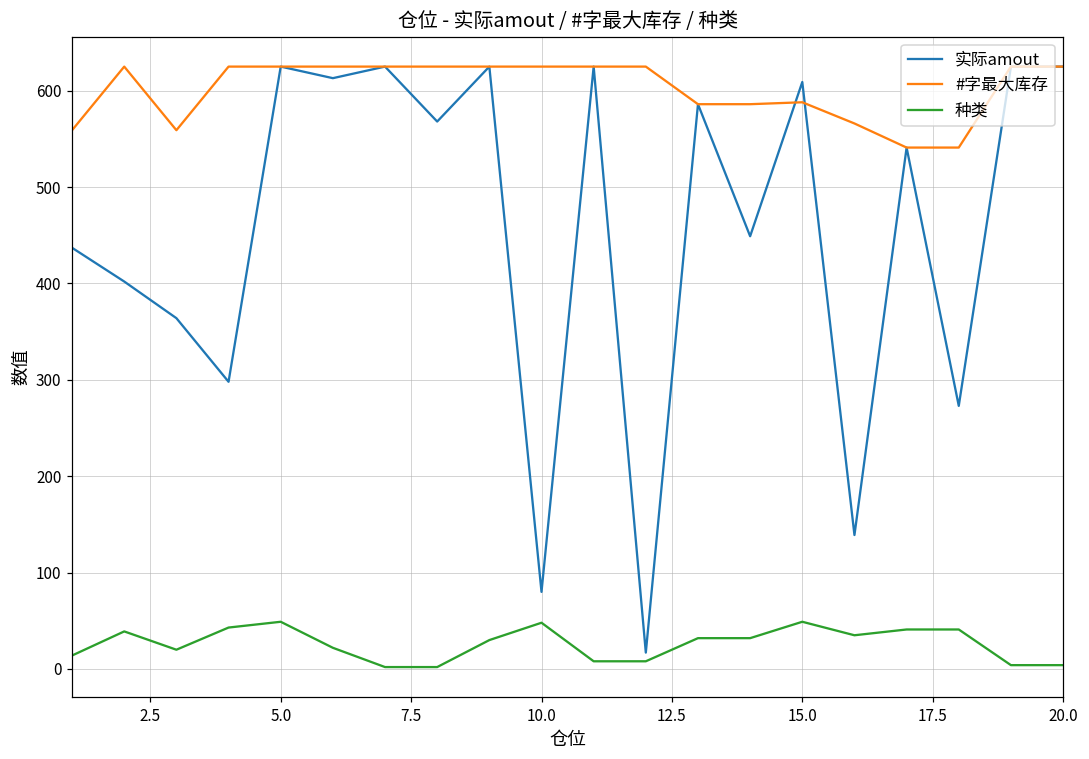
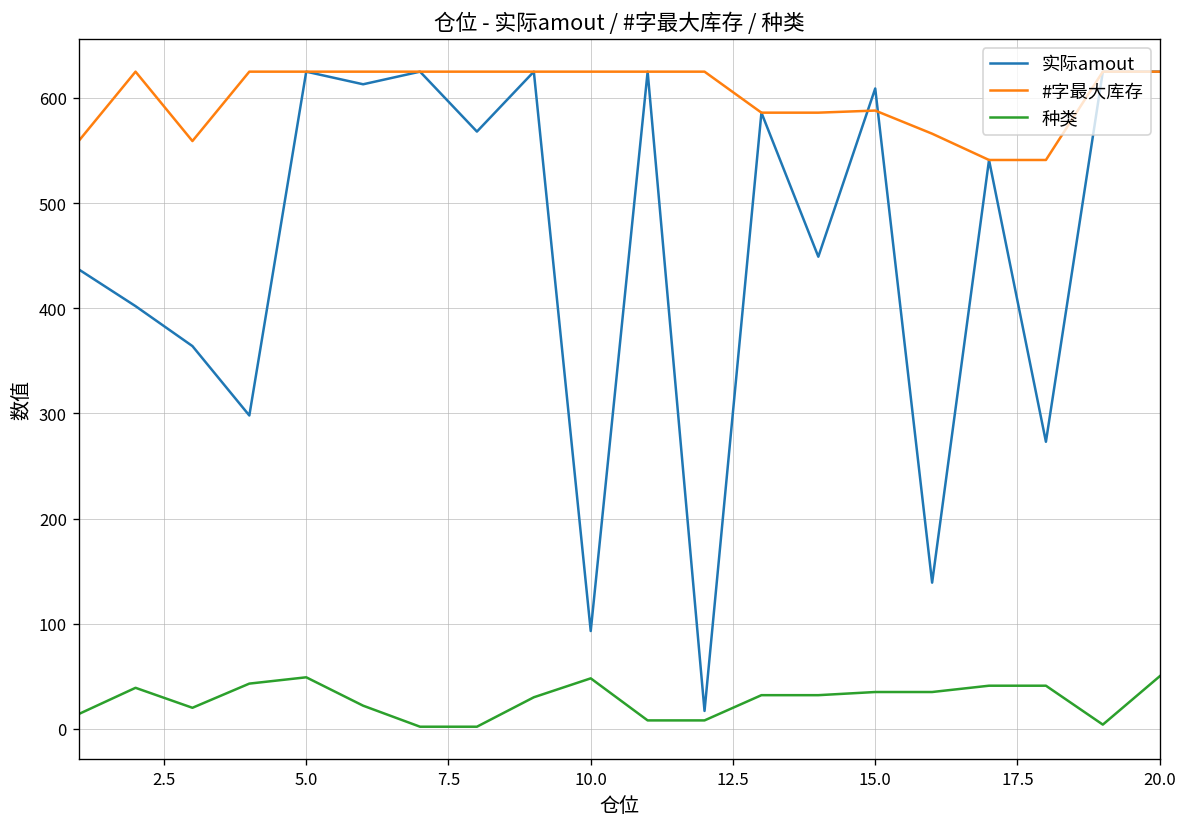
  {
    "实际amout": {
-     "10.0": 80,
+     "10.0": 90,
      "15.0": 610
    },
    "#字最大库存": {
      "10.0": 630,
      "15.0": 590
    },
    "种类": {
      "5.0": 50,
      "10.0": 50,
-     "15.0": 50,
-     "20.0": 0
+     "15.0": 40,
+     "20.0": 50
    }
  }
